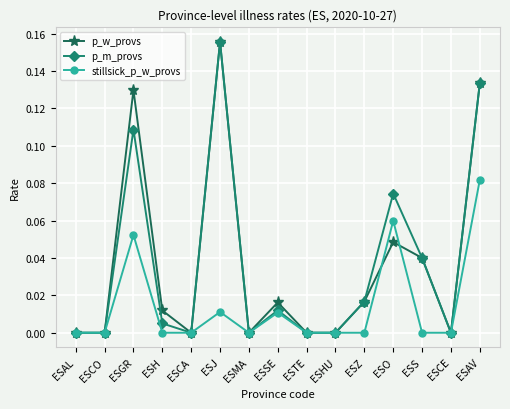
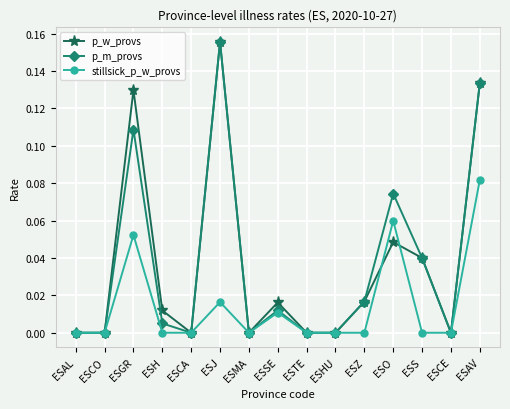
  {
    "stillsick_p_w_provs": {
      "ESGR": 0.052,
      "ESH": 0.000,
-     "ESJ": 0.011,
+     "ESJ": 0.016,
      "ESZ": 0.000,
      "ESO": 0.060,
      "ESS": 0.000,
      "ESAV": 0.082
    }
  }
